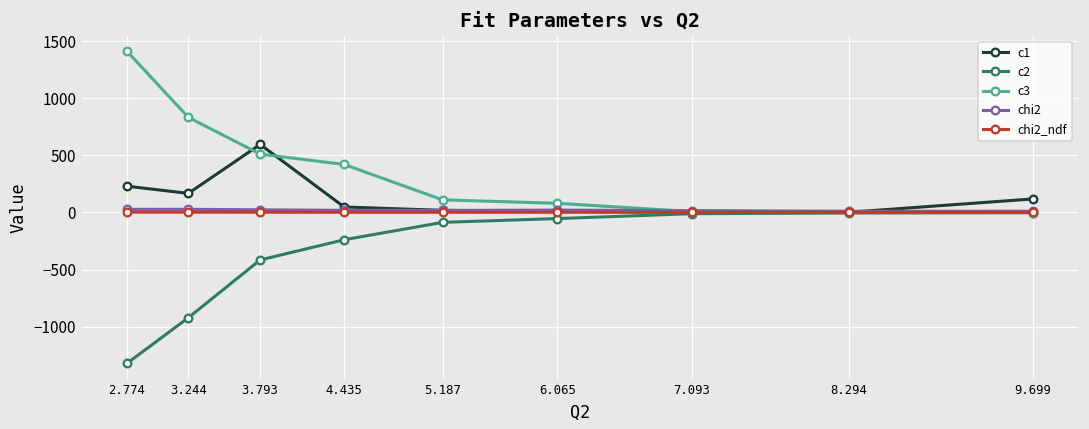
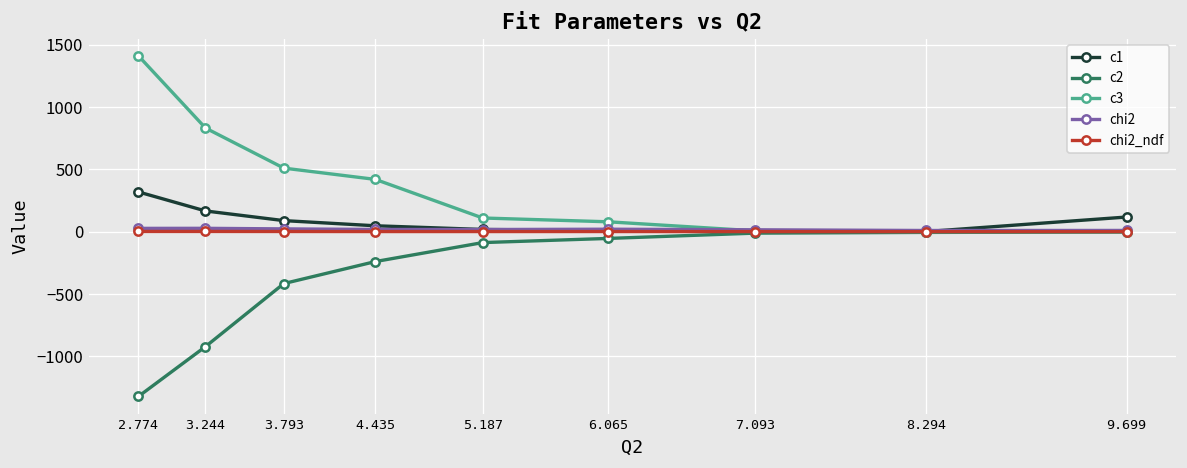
  {
    "c1": {
-     "2.774": 230,
+     "2.774": 320,
      "3.244": 170,
-     "3.793": 590,
+     "3.793": 90,
      "4.435": 50,
      "9.699": 120
    },
    "c2": {
      "2.774": -1320,
      "3.244": -920,
      "3.793": -420,
      "4.435": -240,
      "5.187": -90,
      "6.065": -50
    },
    "c3": {
      "2.774": 1410,
      "3.244": 830,
      "3.793": 510,
      "4.435": 420,
      "5.187": 110,
      "6.065": 80
    },
    "chi2": {
      "2.774": 30,
      "3.244": 30
    },
    "chi2_ndf": {
      "2.774": 0,
      "3.244": 0
    }
  }
